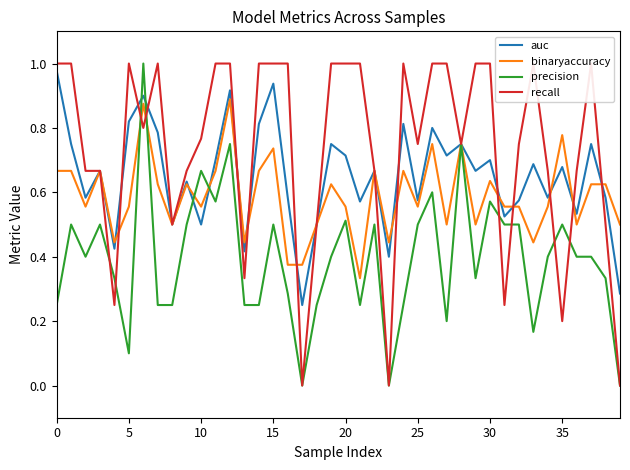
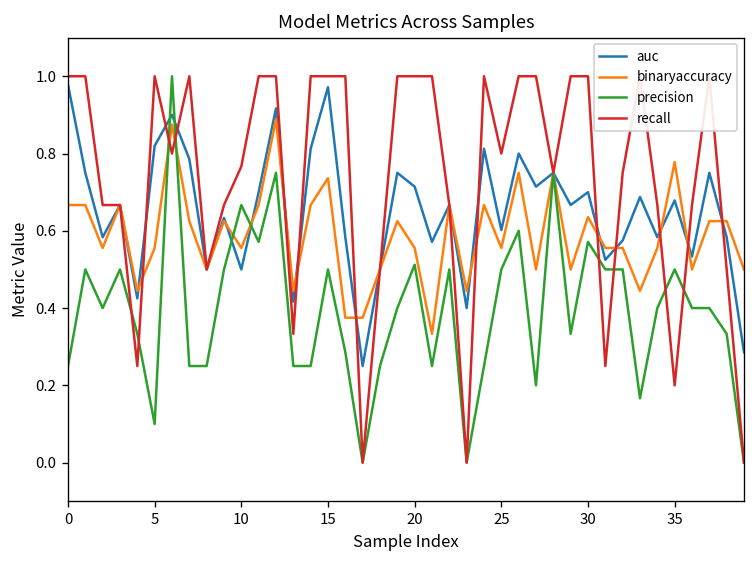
  {
    "auc": {
      "0": 0.98,
      "5": 0.82,
      "10": 0.50,
-     "15": 0.94,
+     "15": 0.97,
      "20": 0.71,
-     "25": 0.58,
+     "25": 0.60,
      "30": 0.70,
      "35": 0.68
    },
    "binaryaccuracy": {
      "0": 0.67,
      "5": 0.56,
      "10": 0.56,
      "15": 0.74,
      "20": 0.56,
      "25": 0.56,
      "30": 0.64,
      "35": 0.78
    },
    "precision": {
      "0": 0.25,
      "5": 0.10,
      "10": 0.67,
      "15": 0.50,
      "20": 0.51,
      "25": 0.50,
      "30": 0.57,
      "35": 0.50
    },
    "recall": {
      "0": 1.00,
      "5": 1.00,
      "10": 0.77,
      "15": 1.00,
      "20": 1.00,
-     "25": 0.75,
+     "25": 0.80,
      "30": 1.00,
      "35": 0.20
    }
  }
